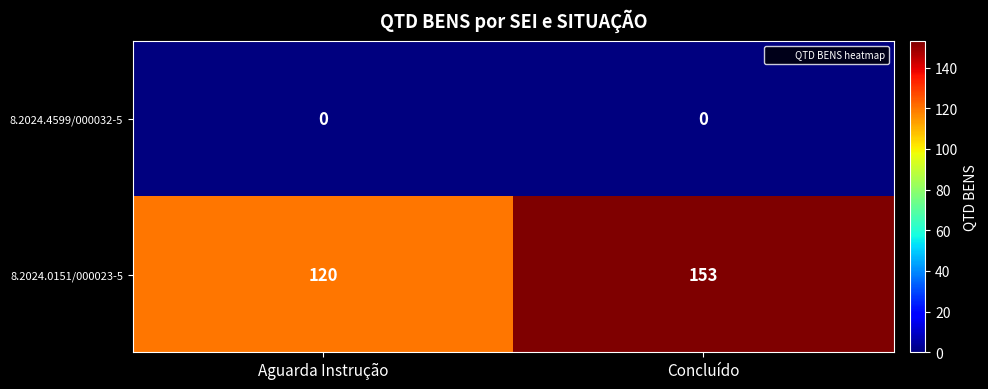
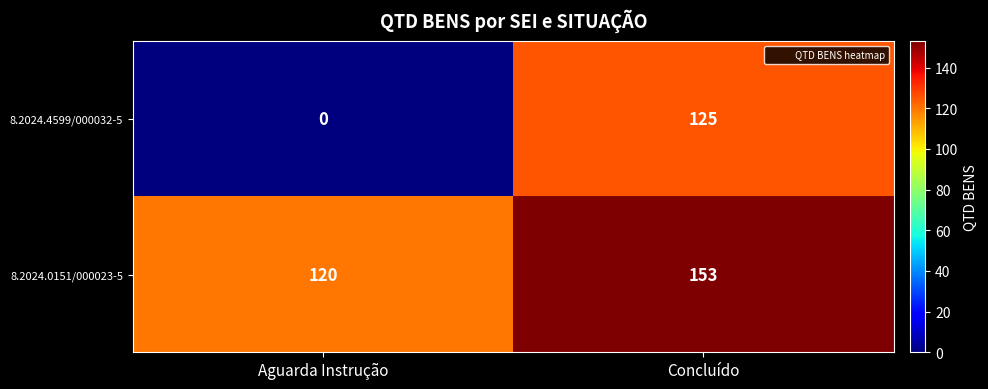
  {
    "8.2024.4599/000032-5": {
      "Aguarda Instrução": 0,
-     "Concluído": 0
+     "Concluído": 125
    },
    "8.2024.0151/000023-5": {
      "Aguarda Instrução": 120,
      "Concluído": 153
    }
  }
